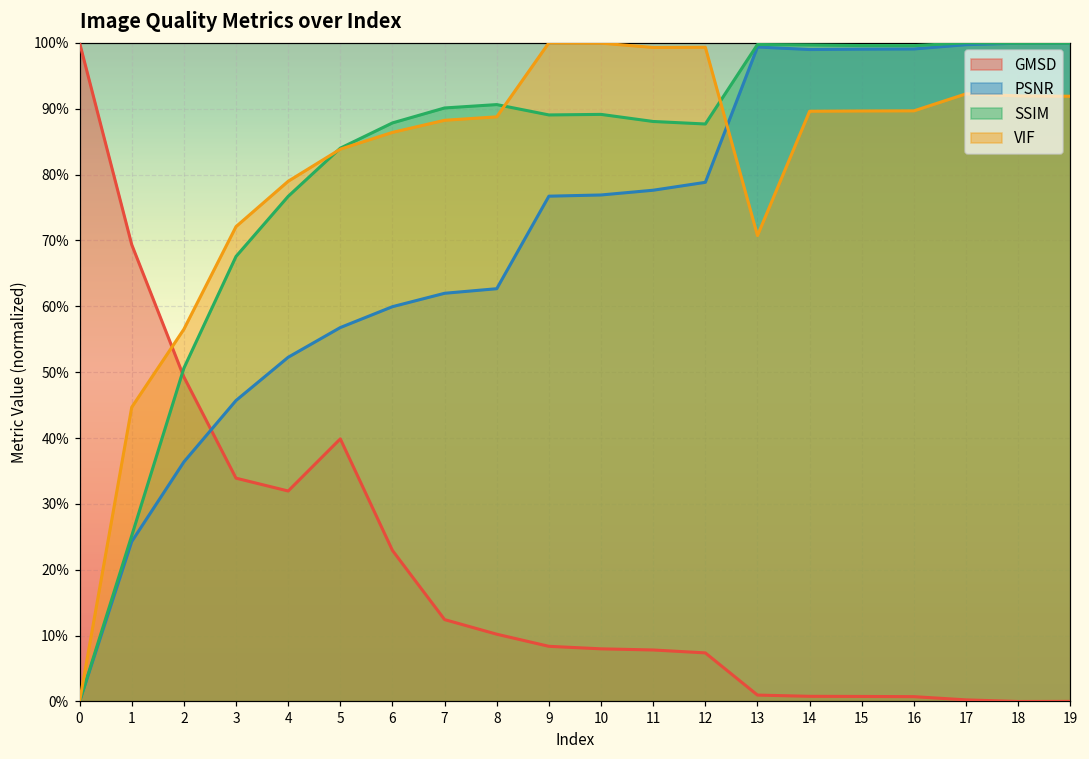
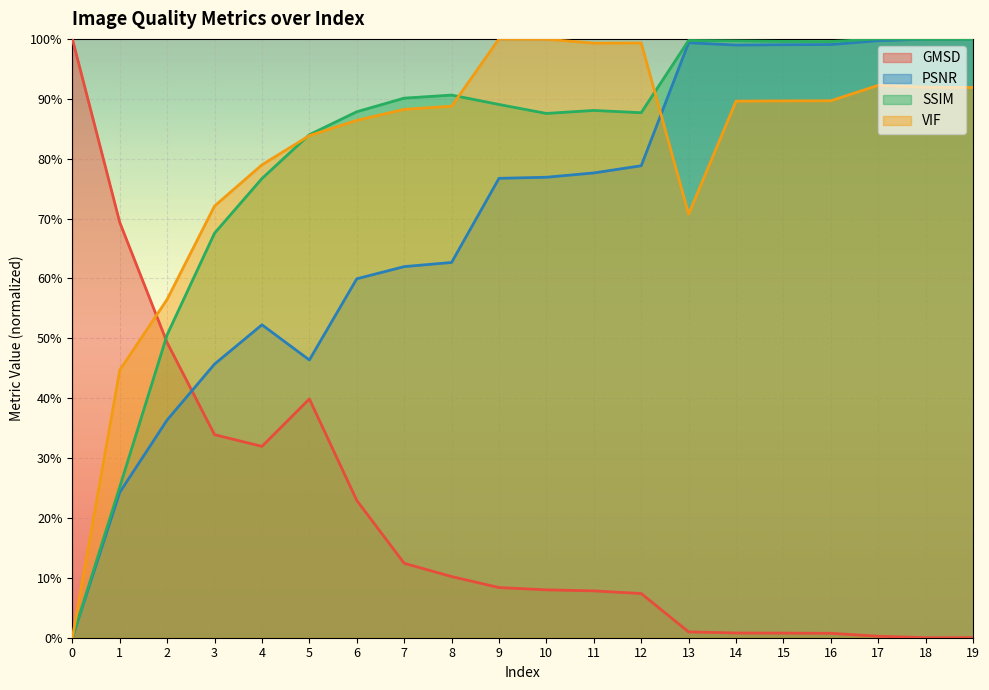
  {
    "GMSD": {
      "0": "100%",
      "1": "69%",
      "2": "49%",
      "3": "34%",
      "4": "32%",
      "5": "40%",
      "6": "23%",
      "7": "12%",
      "8": "10%",
      "9": "8%",
      "10": "8%",
      "11": "8%",
      "12": "7%",
      "13": "1%",
      "14": "1%",
      "15": "1%",
      "16": "1%",
      "17": "0%",
      "18": "0%",
      "19": "0%"
    },
    "PSNR": {
      "1": "24%",
      "2": "36%",
      "3": "46%",
      "4": "52%",
-     "5": "57%",
+     "5": "46%",
      "6": "60%",
      "7": "62%",
      "8": "63%",
      "9": "77%",
      "10": "77%",
      "11": "78%",
      "12": "79%",
      "14": "99%",
      "15": "99%",
      "16": "99%"
    },
    "SSIM": {
      "1": "25%",
      "2": "51%",
      "3": "68%",
      "4": "77%",
      "6": "88%",
      "7": "90%",
      "8": "91%",
      "9": "89%",
-     "10": "89%",
+     "10": "88%",
      "11": "88%",
      "12": "88%",
      "14": "100%",
      "15": "100%",
      "16": "100%"
    },
    "VIF": {
      "1": "45%",
      "2": "57%",
      "3": "72%",
      "4": "79%",
      "6": "86%",
      "7": "88%",
      "8": "89%",
      "9": "100%",
      "10": "100%",
      "11": "99%",
      "12": "99%",
      "13": "71%",
      "14": "90%",
      "15": "90%",
      "16": "90%",
      "19": "92%"
    }
  }
